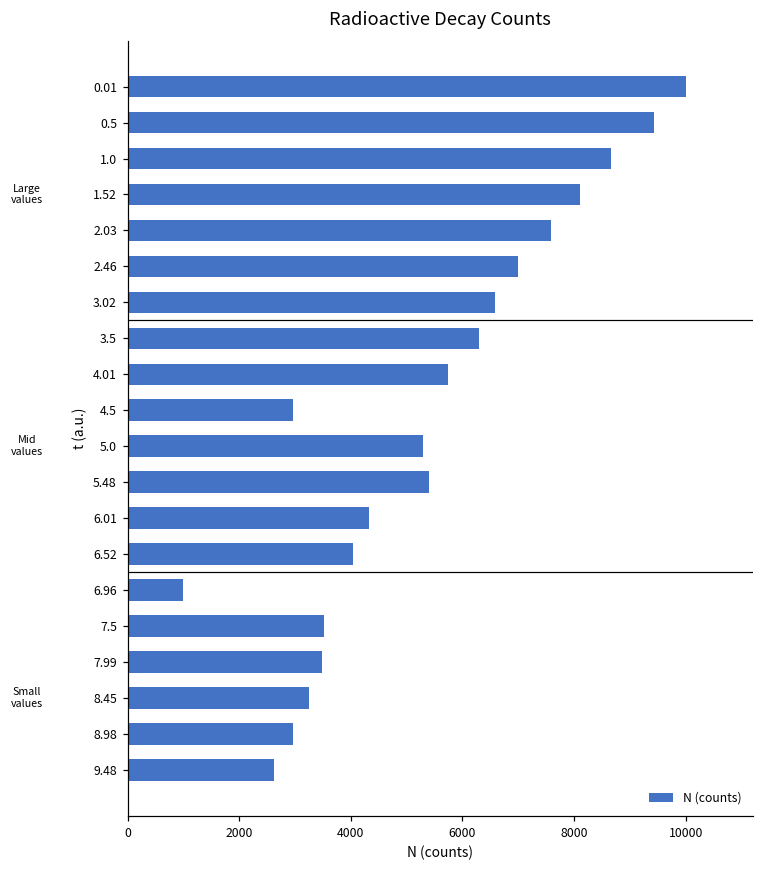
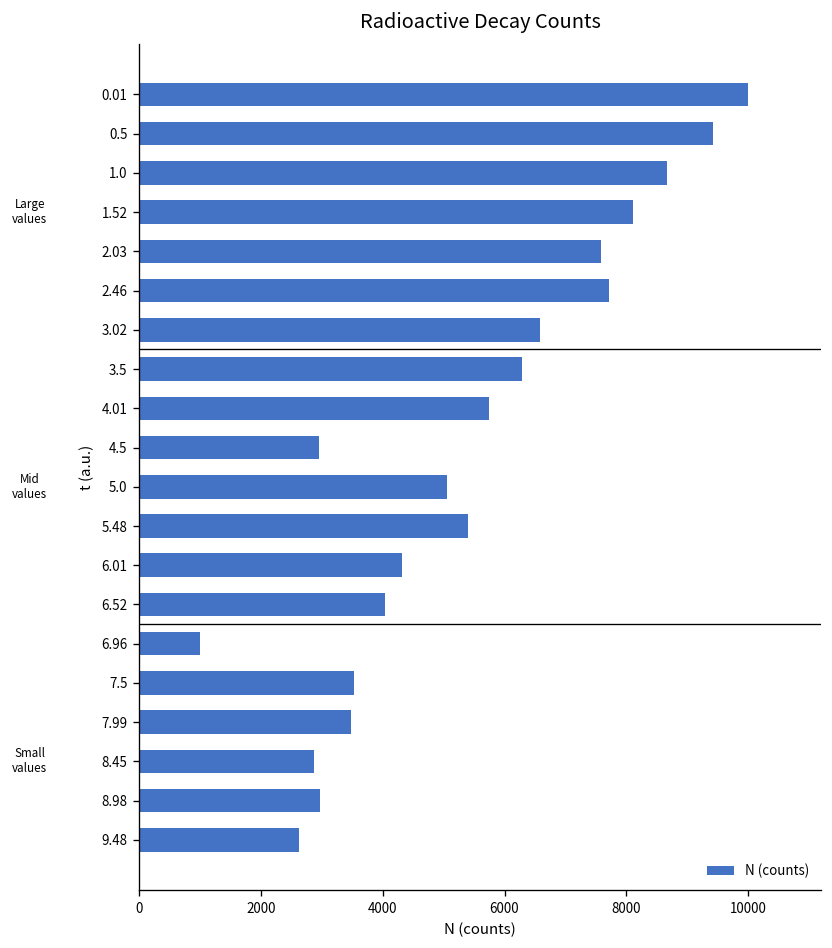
  {
    "0.01": 10000,
    "0.5": 9400,
    "1.0": 8700,
    "1.52": 8100,
    "2.03": 7600,
-   "2.46": 7000,
+   "2.46": 7700,
    "3.02": 6600,
    "3.5": 6300,
    "4.01": 5700,
    "4.5": 3000,
-   "5.0": 5300,
+   "5.0": 5100,
    "5.48": 5400,
    "6.01": 4300,
    "6.52": 4000,
    "6.96": 1000,
    "7.5": 3500,
    "7.99": 3500,
-   "8.45": 3300,
+   "8.45": 2900,
    "8.98": 3000,
    "9.48": 2600
  }
